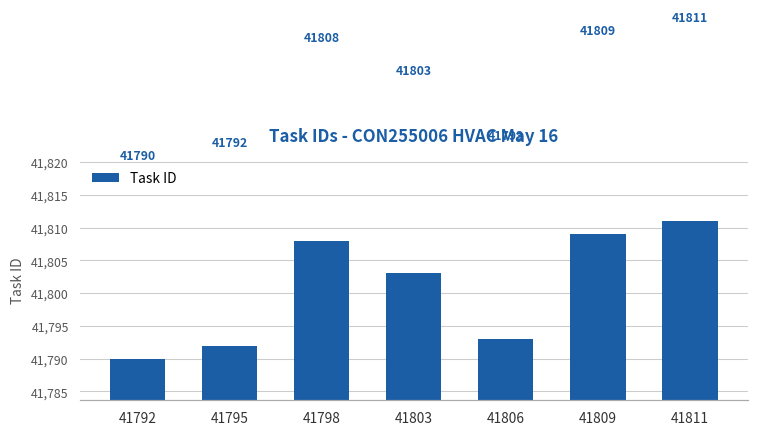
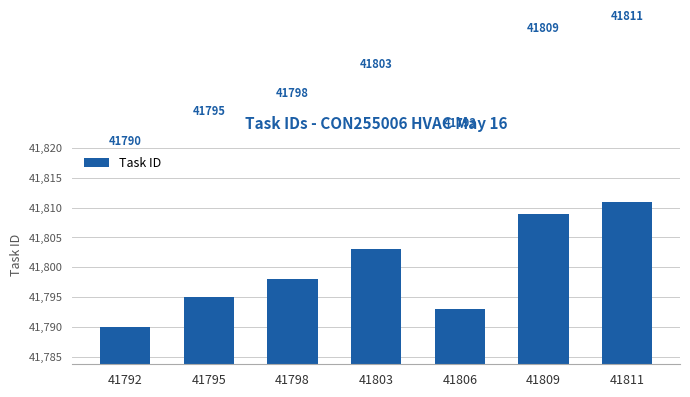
  {
-   "41795": 41792,
-   "41798": 41808
+   "41795": 41795,
+   "41798": 41798
  }
